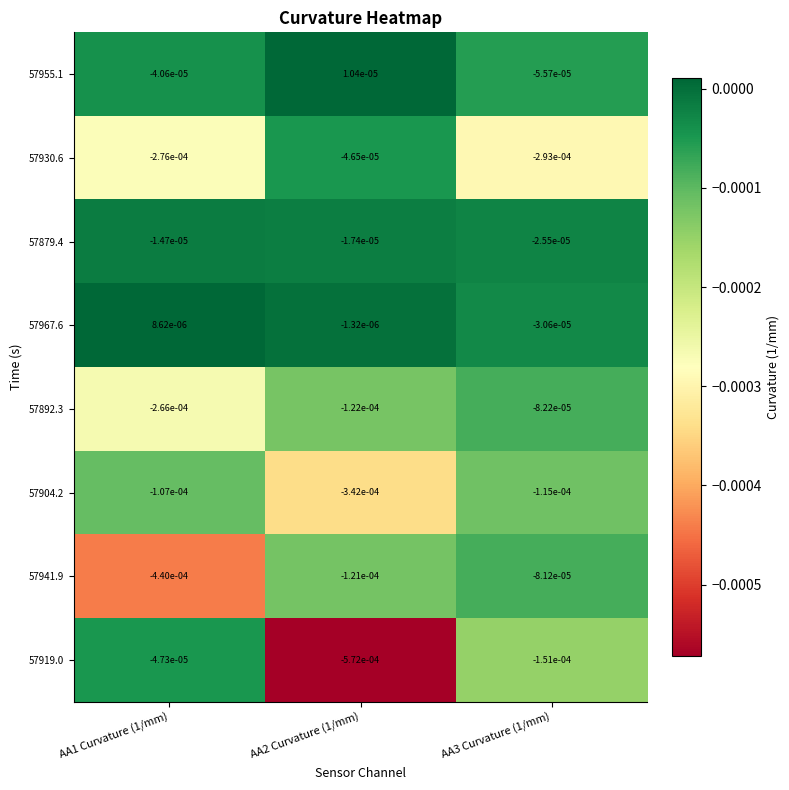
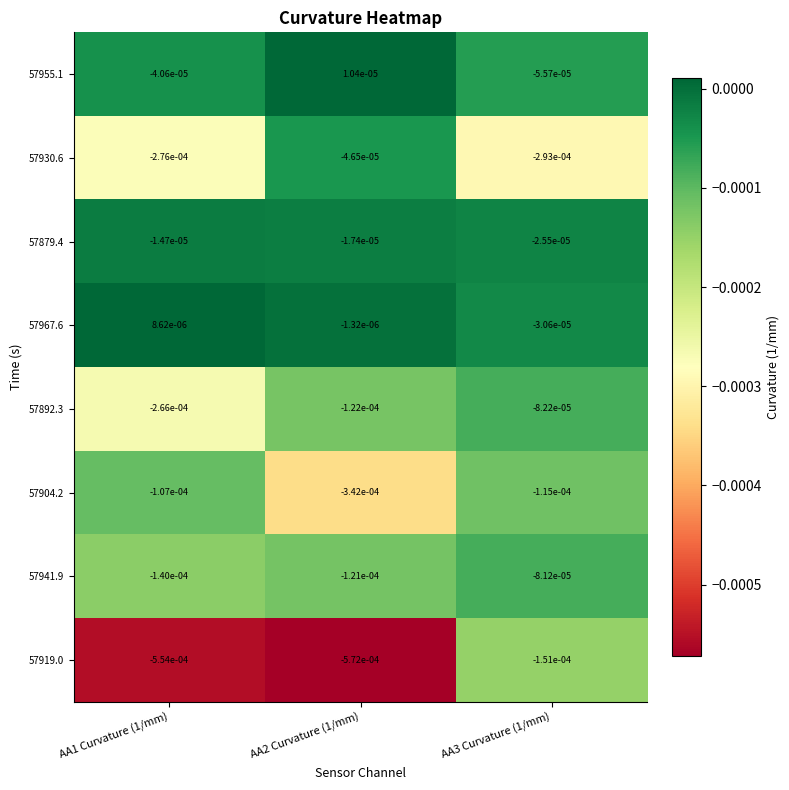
  {
    "57955.1": {
      "AA1 Curvature (1/mm)": "-4.06e-05",
      "AA2 Curvature (1/mm)": "1.04e-05",
      "AA3 Curvature (1/mm)": "-5.57e-05"
    },
    "57930.6": {
      "AA1 Curvature (1/mm)": "-2.76e-04",
      "AA2 Curvature (1/mm)": "-4.65e-05",
      "AA3 Curvature (1/mm)": "-2.93e-04"
    },
    "57879.4": {
      "AA1 Curvature (1/mm)": "-1.47e-05",
      "AA2 Curvature (1/mm)": "-1.74e-05",
      "AA3 Curvature (1/mm)": "-2.55e-05"
    },
    "57967.6": {
      "AA1 Curvature (1/mm)": "8.62e-06",
      "AA2 Curvature (1/mm)": "-1.32e-06",
      "AA3 Curvature (1/mm)": "-3.06e-05"
    },
    "57892.3": {
      "AA1 Curvature (1/mm)": "-2.66e-04",
      "AA2 Curvature (1/mm)": "-1.22e-04",
      "AA3 Curvature (1/mm)": "-8.22e-05"
    },
    "57904.2": {
      "AA1 Curvature (1/mm)": "-1.07e-04",
      "AA2 Curvature (1/mm)": "-3.42e-04",
      "AA3 Curvature (1/mm)": "-1.15e-04"
    },
    "57941.9": {
-     "AA1 Curvature (1/mm)": "-4.40e-04",
+     "AA1 Curvature (1/mm)": "-1.40e-04",
      "AA2 Curvature (1/mm)": "-1.21e-04",
      "AA3 Curvature (1/mm)": "-8.12e-05"
    },
    "57919.0": {
-     "AA1 Curvature (1/mm)": "-4.73e-05",
+     "AA1 Curvature (1/mm)": "-5.54e-04",
      "AA2 Curvature (1/mm)": "-5.72e-04",
      "AA3 Curvature (1/mm)": "-1.51e-04"
    }
  }
